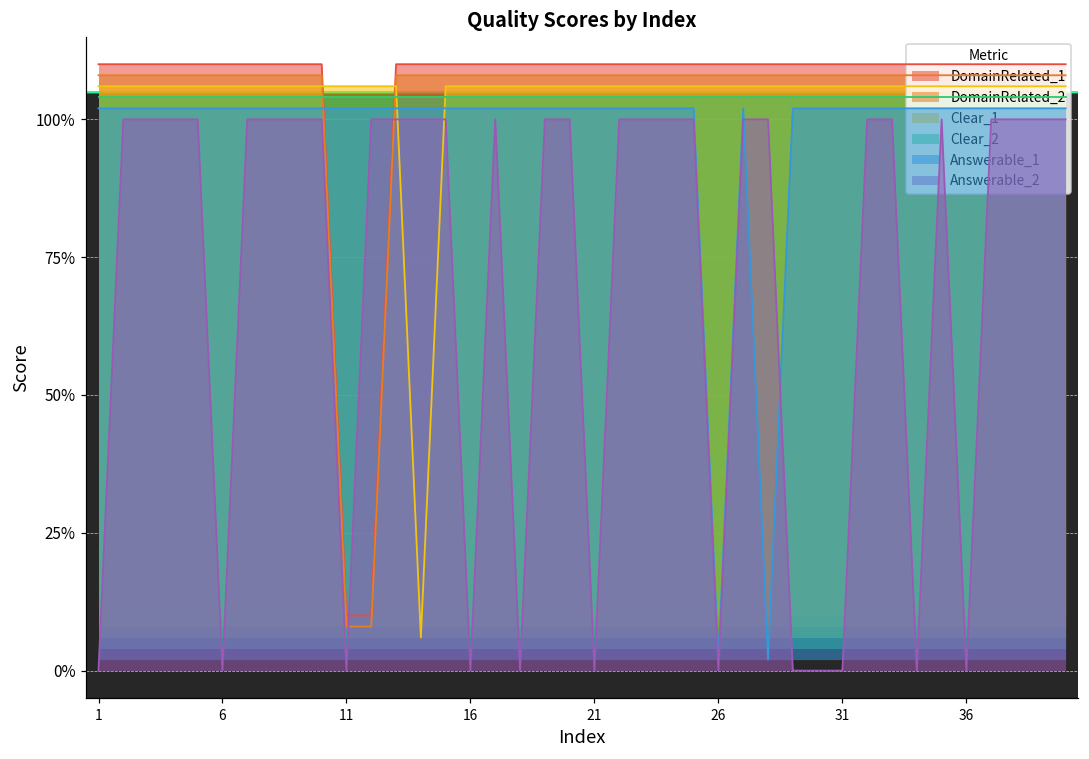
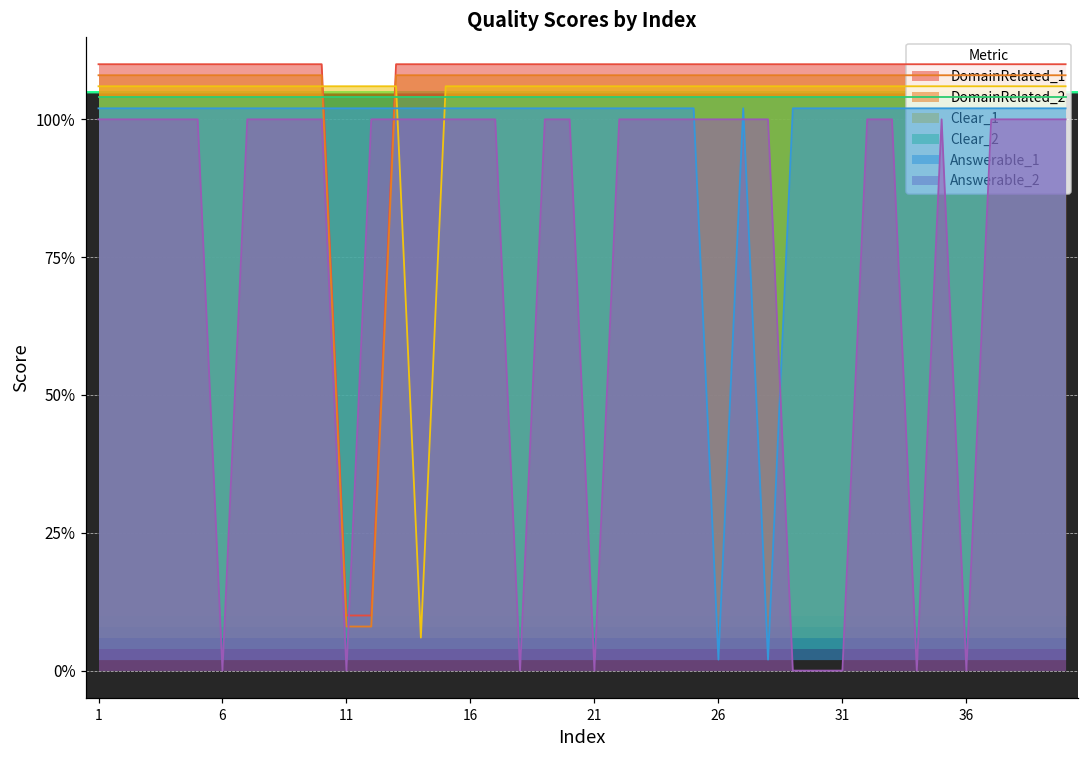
  {
    "Clear_1": {
      "1": "106%",
      "6": "106%",
      "11": "106%",
      "16": "106%",
      "21": "106%",
      "26": "106%",
      "31": "106%"
    },
    "Clear_2": {
      "1": "104%",
      "6": "104%",
      "11": "104%",
      "16": "104%",
      "21": "104%",
      "26": "104%",
      "31": "104%"
    },
    "Answerable_1": {
      "1": "102%",
      "6": "102%",
      "11": "102%",
      "16": "102%",
      "21": "102%",
      "26": "0%",
      "31": "102%"
    },
    "Answerable_2": {
-     "1": "0%",
+     "1": "100%",
      "6": "0%",
      "11": "0%",
-     "16": "0%",
+     "16": "100%",
      "21": "0%",
-     "26": "0%",
+     "26": "100%",
      "31": "0%",
      "36": "0%"
    }
  }
